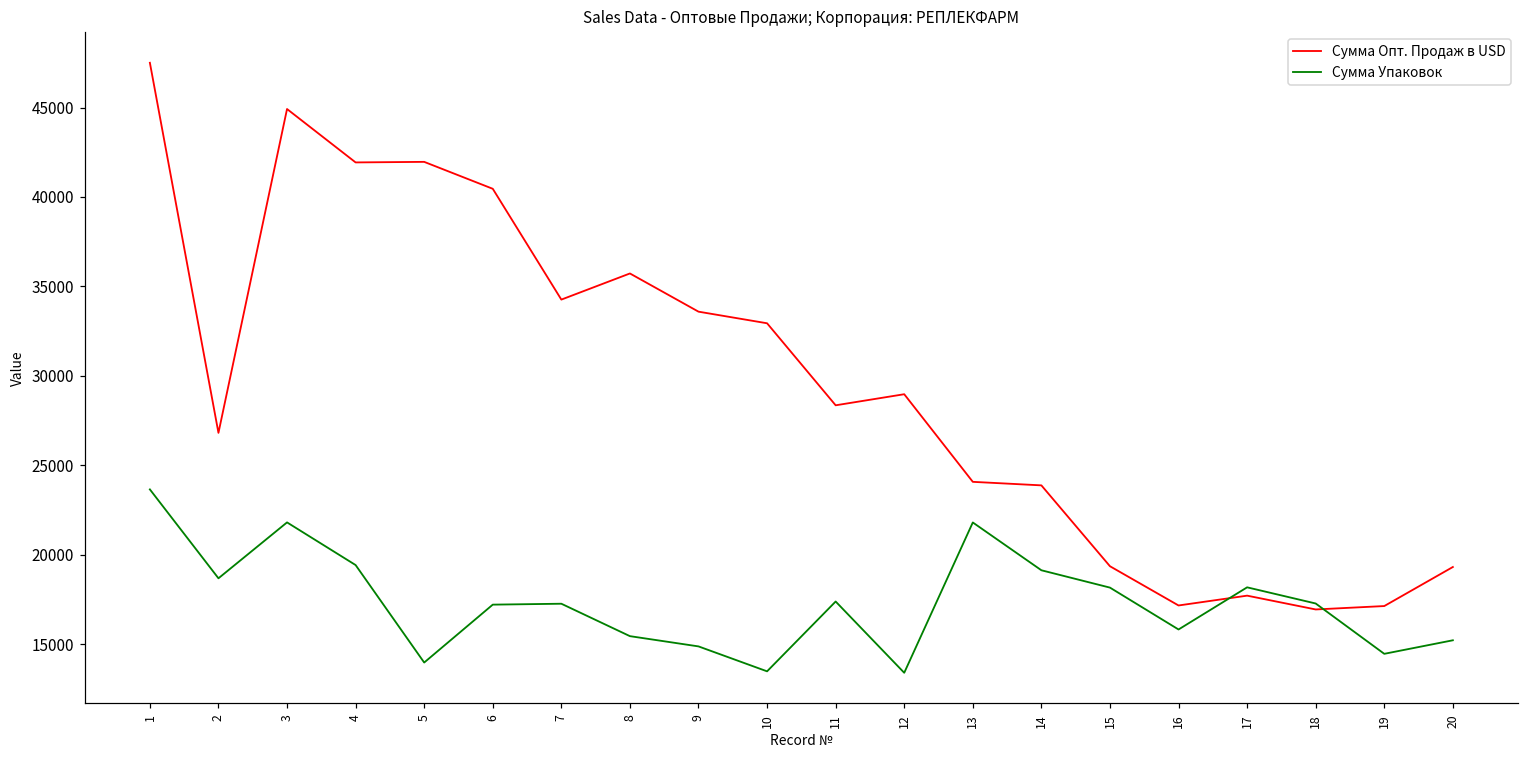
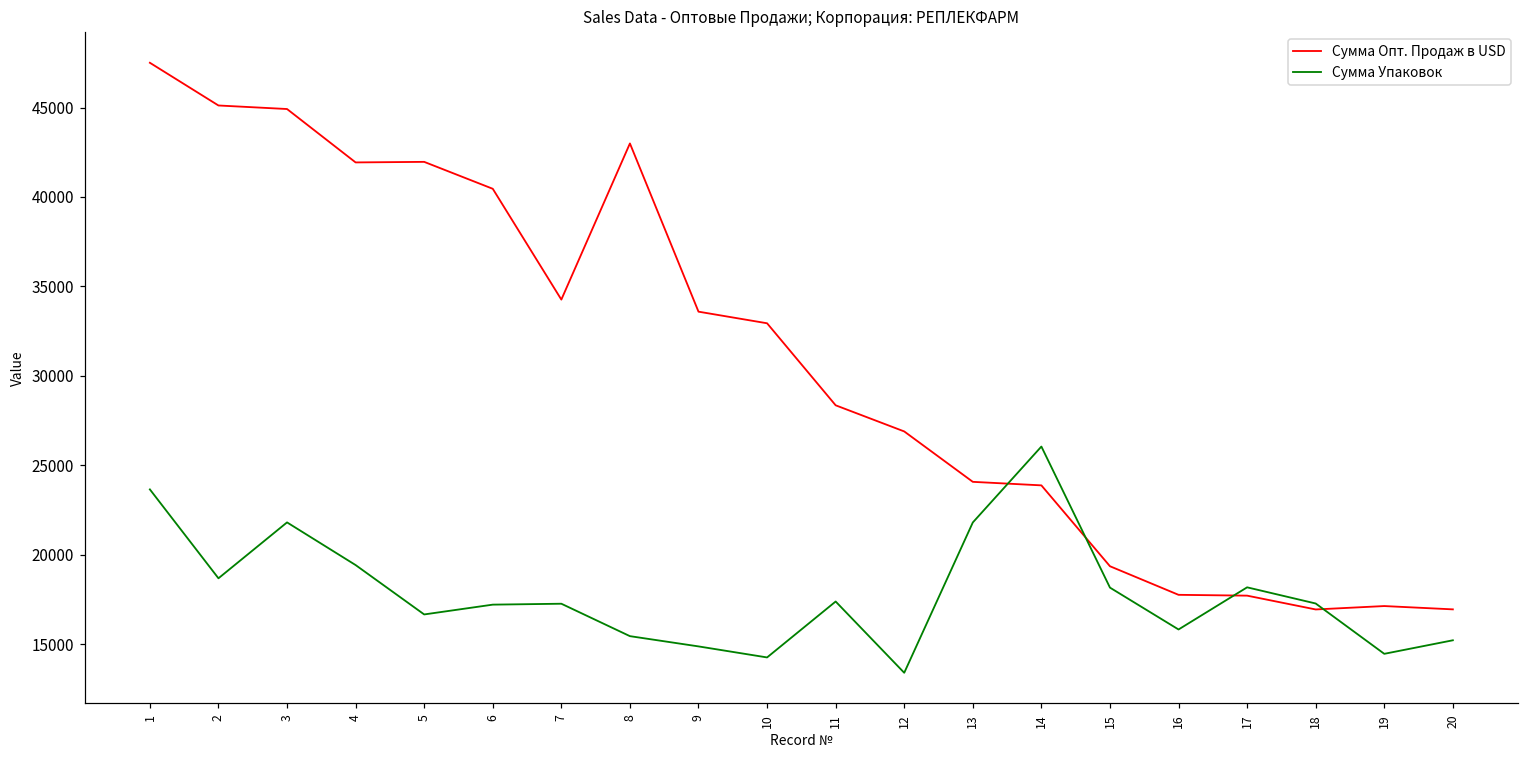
  {
    "Сумма Опт. Продаж в USD": {
      "1": 47500,
-     "2": 26800,
+     "2": 45100,
      "3": 44900,
      "4": 41900,
      "5": 42000,
      "6": 40500,
      "7": 34300,
-     "8": 35700,
+     "8": 43000,
      "9": 33600,
      "10": 32900,
      "11": 28400,
-     "12": 29000,
+     "12": 26900,
      "13": 24100,
      "14": 23900,
      "15": 19400,
-     "16": 17200,
+     "16": 17800,
      "17": 17700,
      "18": 16900,
      "19": 17100,
-     "20": 19300
+     "20": 16900
    },
    "Сумма Упаковок": {
      "1": 23700,
      "2": 18700,
      "3": 21800,
      "4": 19400,
-     "5": 14000,
+     "5": 16700,
      "6": 17200,
      "7": 17300,
      "8": 15400,
      "9": 14900,
-     "10": 13500,
+     "10": 14300,
      "11": 17400,
      "12": 13400,
      "13": 21800,
-     "14": 19100,
+     "14": 26000,
      "15": 18200,
      "16": 15800,
      "17": 18200,
      "18": 17300,
      "19": 14500,
      "20": 15200
    }
  }
